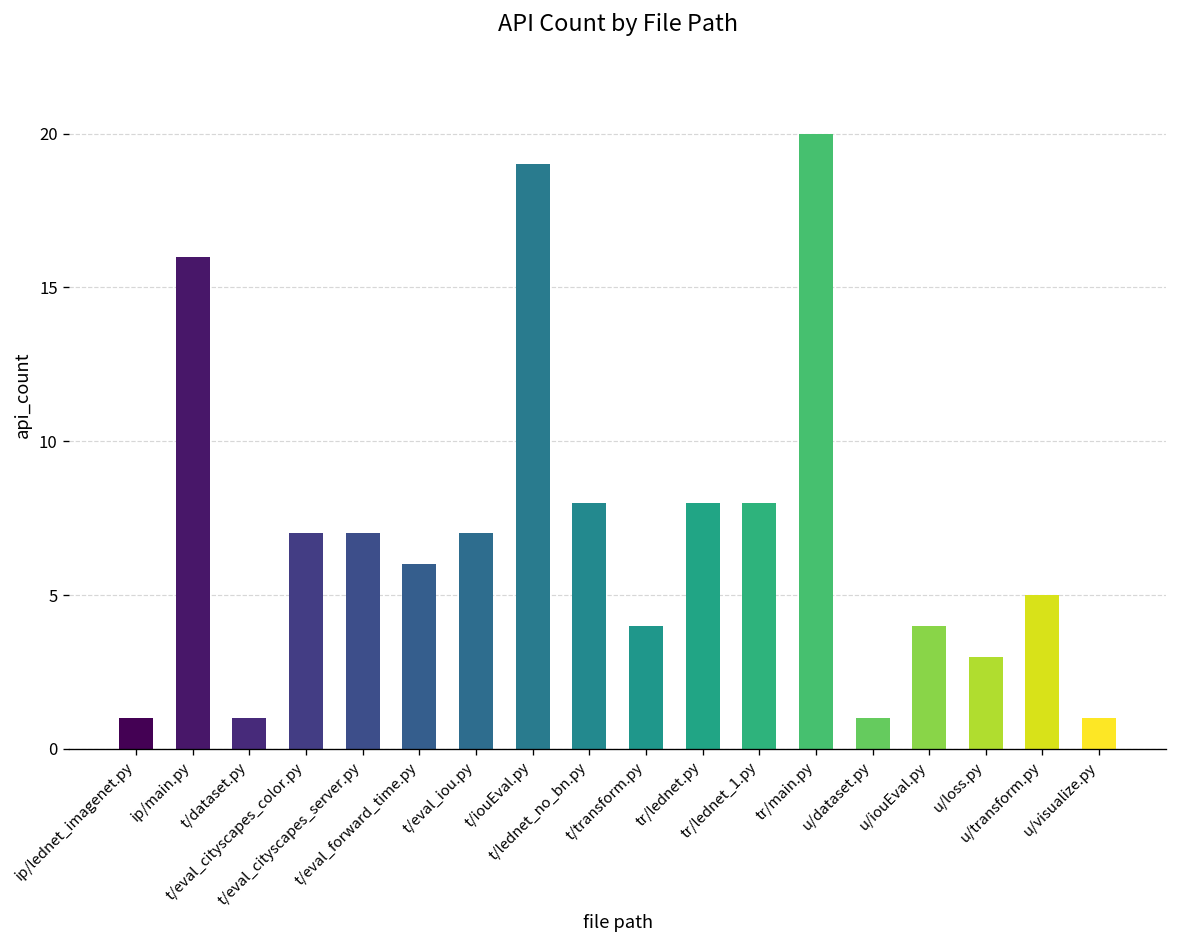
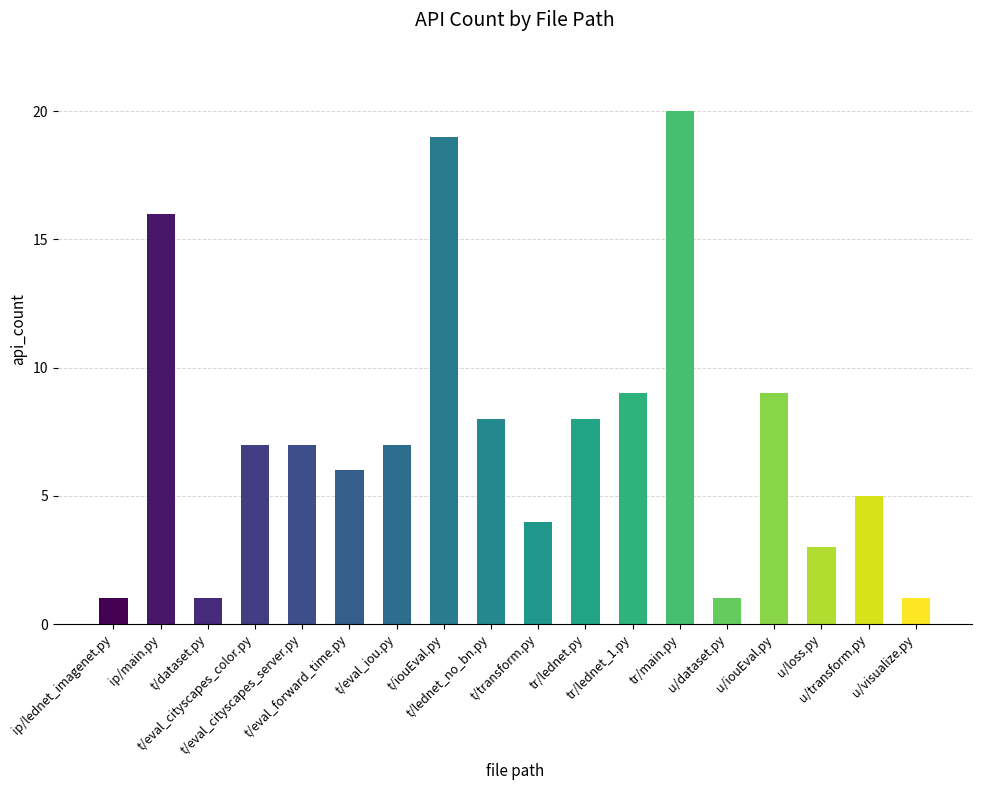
  {
    "ip/lednet_imagenet.py": 1,
    "ip/main.py": 16,
    "t/dataset.py": 1,
    "t/eval_cityscapes_color.py": 7,
    "t/eval_cityscapes_server.py": 7,
    "t/eval_forward_time.py": 6,
    "t/eval_iou.py": 7,
    "t/iouEval.py": 19,
    "t/lednet_no_bn.py": 8,
    "t/transform.py": 4,
    "tr/lednet.py": 8,
-   "tr/lednet_1.py": 8,
+   "tr/lednet_1.py": 9,
    "tr/main.py": 20,
    "u/dataset.py": 1,
-   "u/iouEval.py": 4,
+   "u/iouEval.py": 9,
    "u/loss.py": 3,
    "u/transform.py": 5,
    "u/visualize.py": 1
  }
